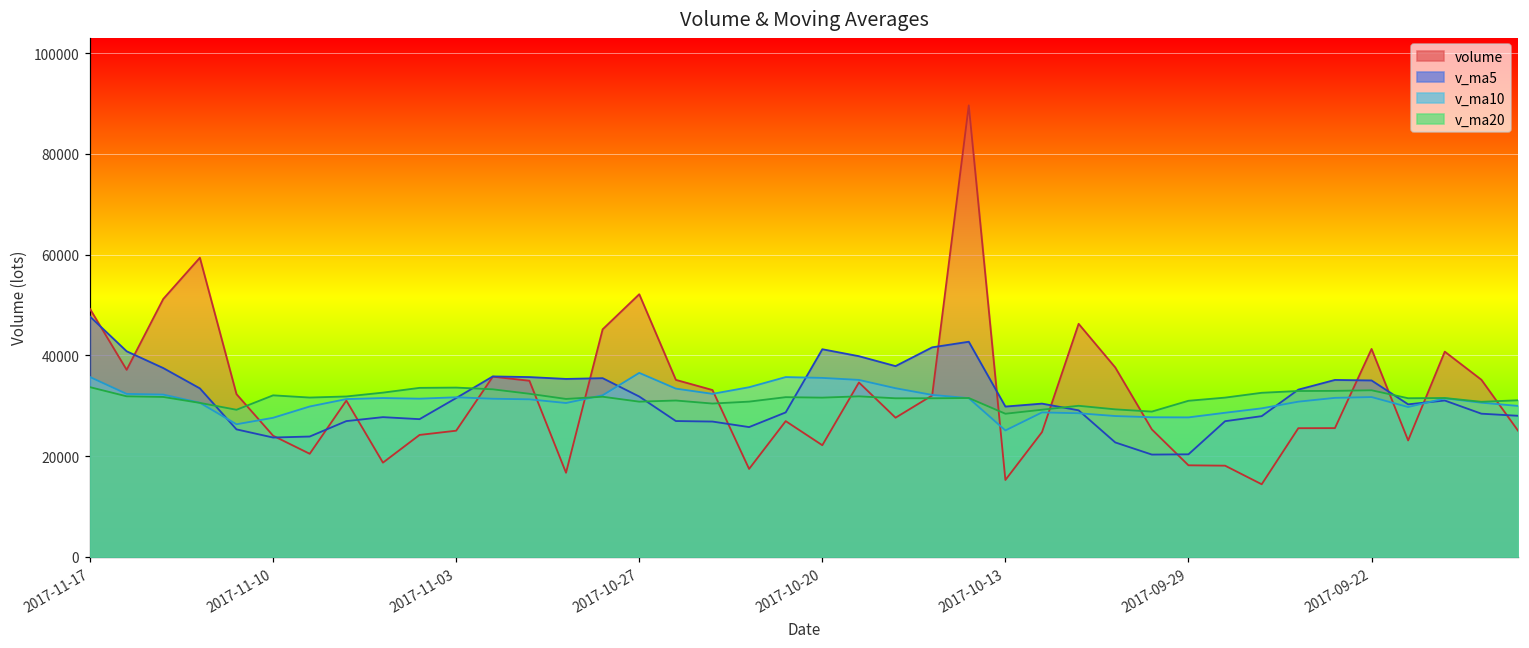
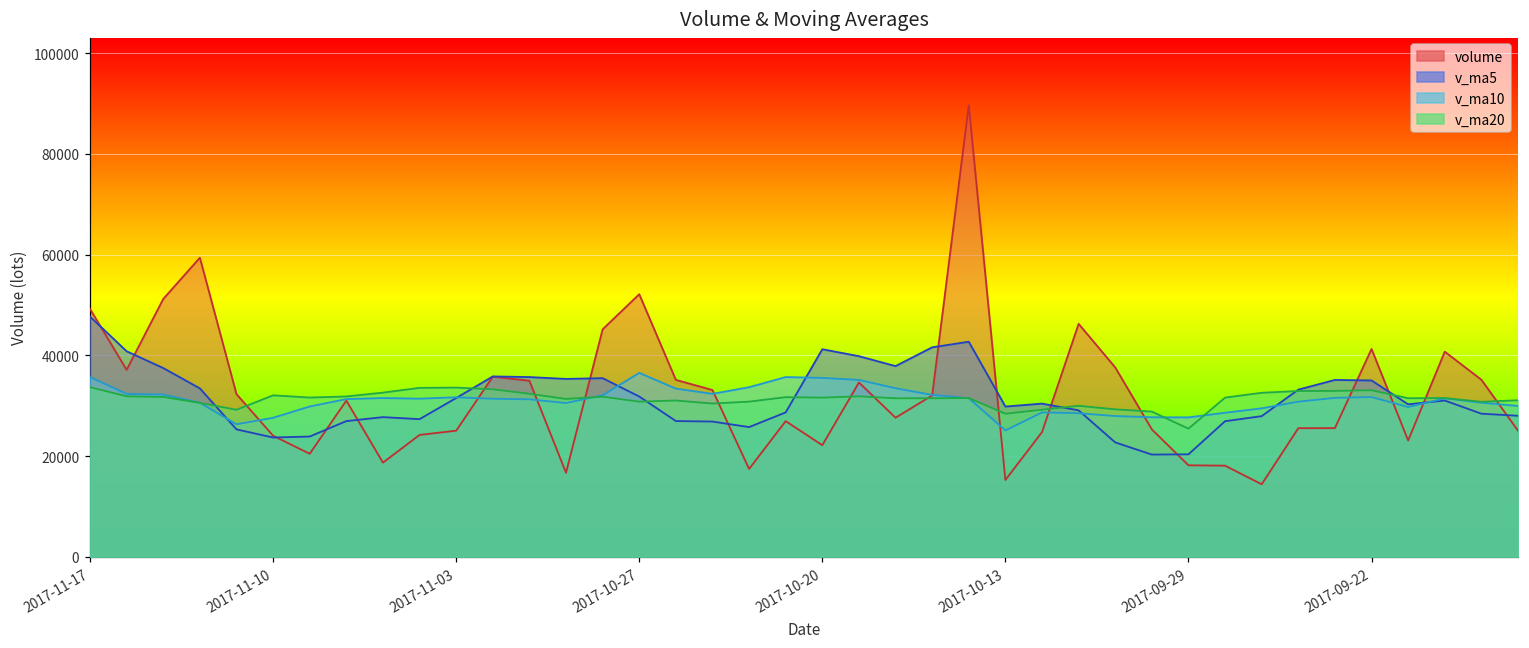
  {
    "volume": {
      "2017-11-17": 49000,
      "2017-11-03": 25000,
      "2017-10-27": 52000,
      "2017-10-20": 22000,
      "2017-10-13": 15000,
      "2017-09-29": 18000,
      "2017-09-22": 41000
    },
    "v_ma20": {
      "2017-11-17": 34000,
      "2017-11-10": 32000,
      "2017-11-03": 34000,
      "2017-10-27": 31000,
      "2017-10-20": 32000,
      "2017-10-13": 28000,
-     "2017-09-29": 31000,
+     "2017-09-29": 25000,
      "2017-09-22": 33000
    }
  }
